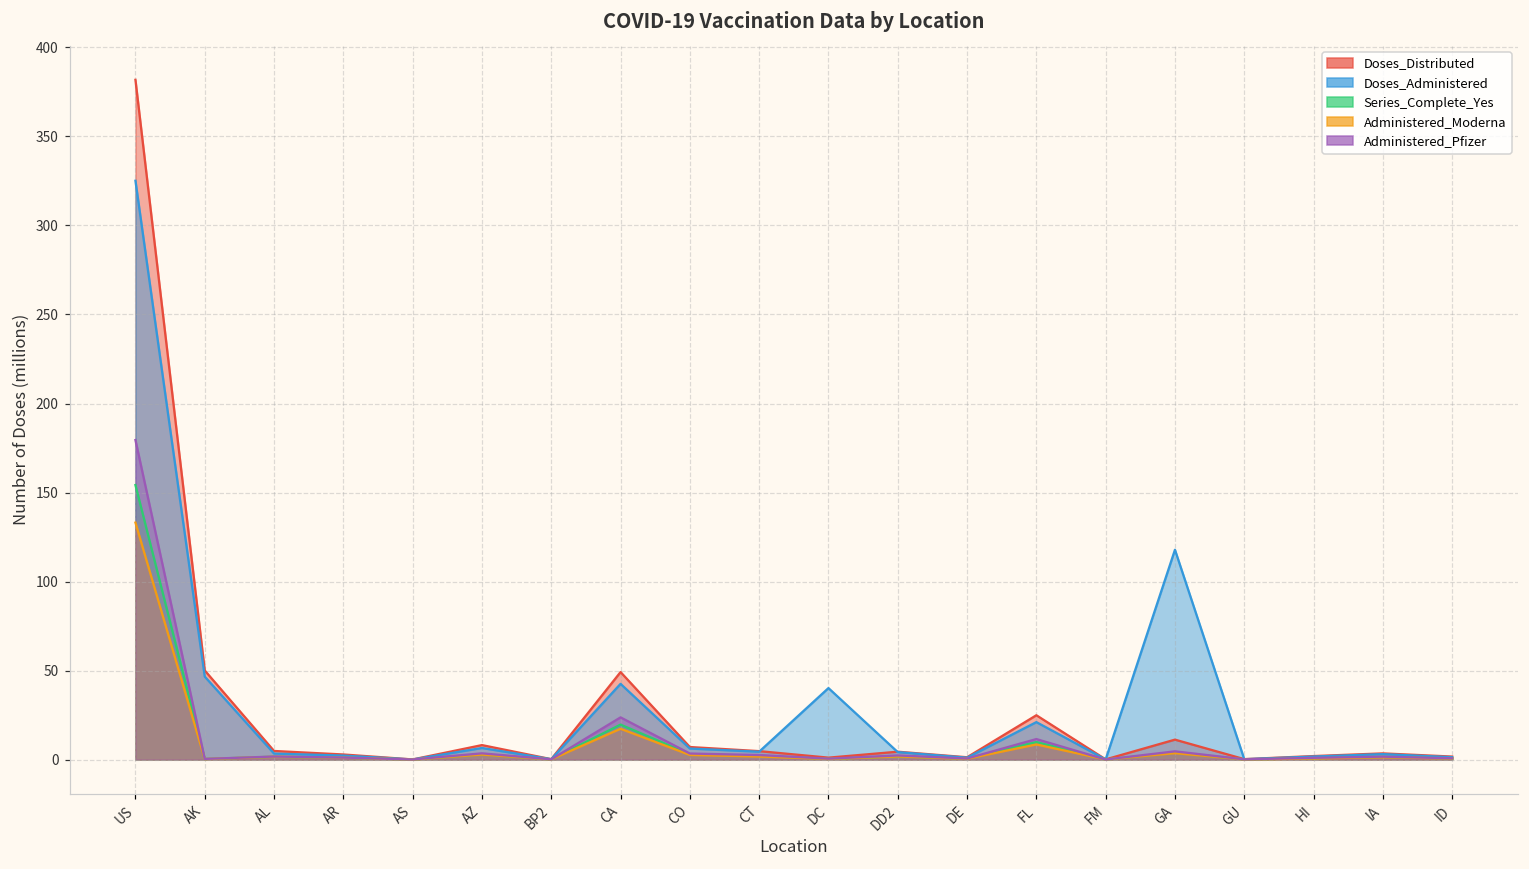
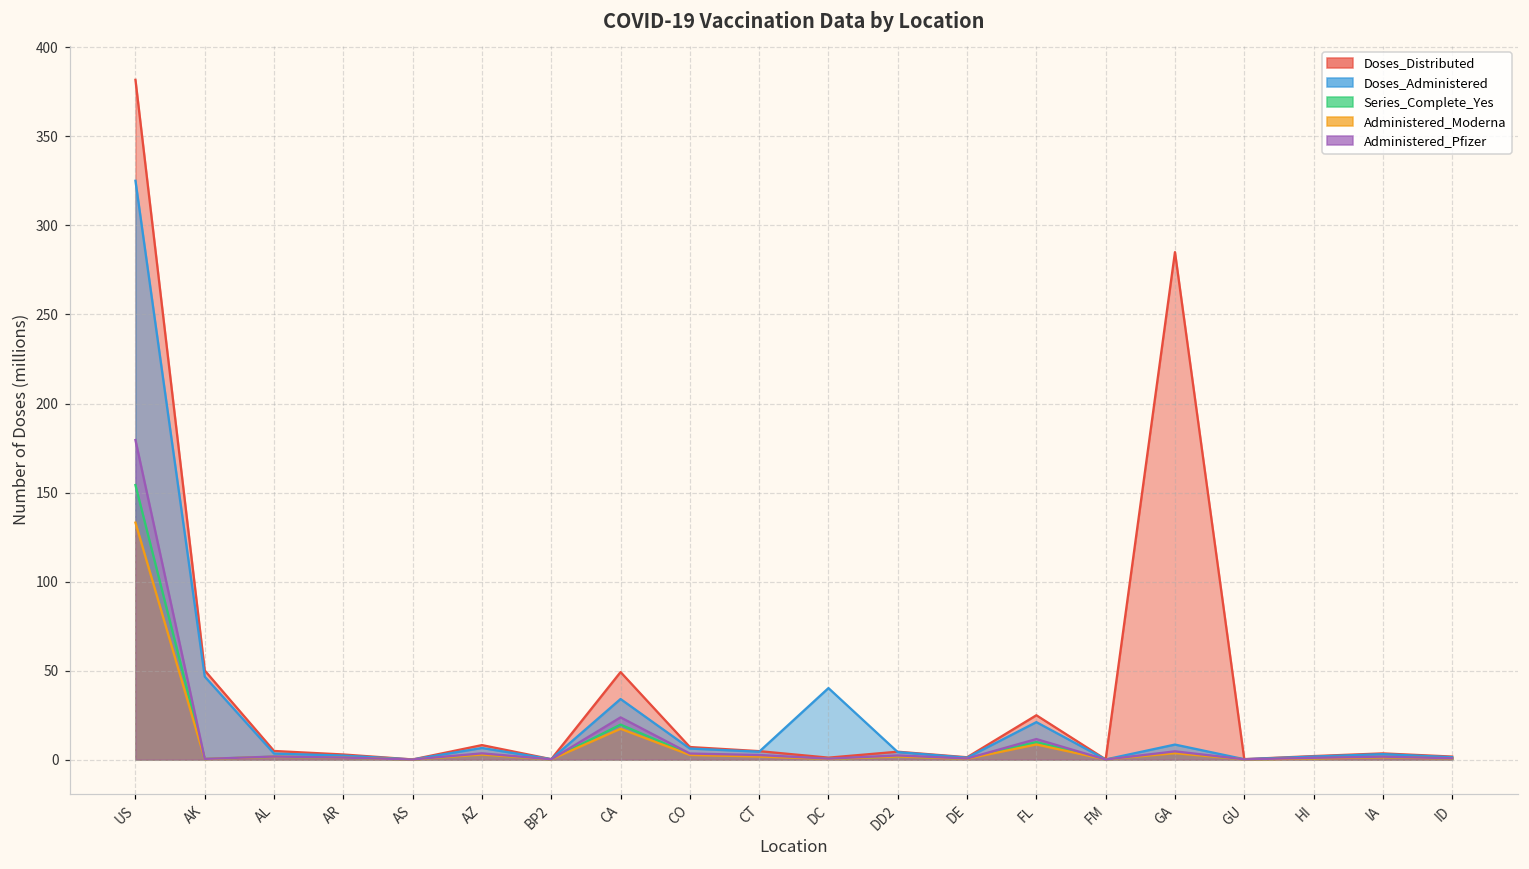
  {
    "Doses_Distributed": {
      "US": 382,
      "AK": 50,
      "AZ": 8,
      "CA": 49,
      "FL": 25,
-     "GA": 11
+     "GA": 285
    },
    "Doses_Administered": {
      "US": 325,
      "AK": 47,
      "AZ": 6,
-     "CA": 43,
+     "CA": 34,
      "DC": 40,
      "FL": 21,
-     "GA": 118
+     "GA": 8
    },
    "Series_Complete_Yes": {
      "US": 154,
      "CA": 20
    },
    "Administered_Moderna": {
      "US": 133,
      "CA": 17
    },
    "Administered_Pfizer": {
      "US": 179,
      "CA": 24,
      "FL": 11
    }
  }
